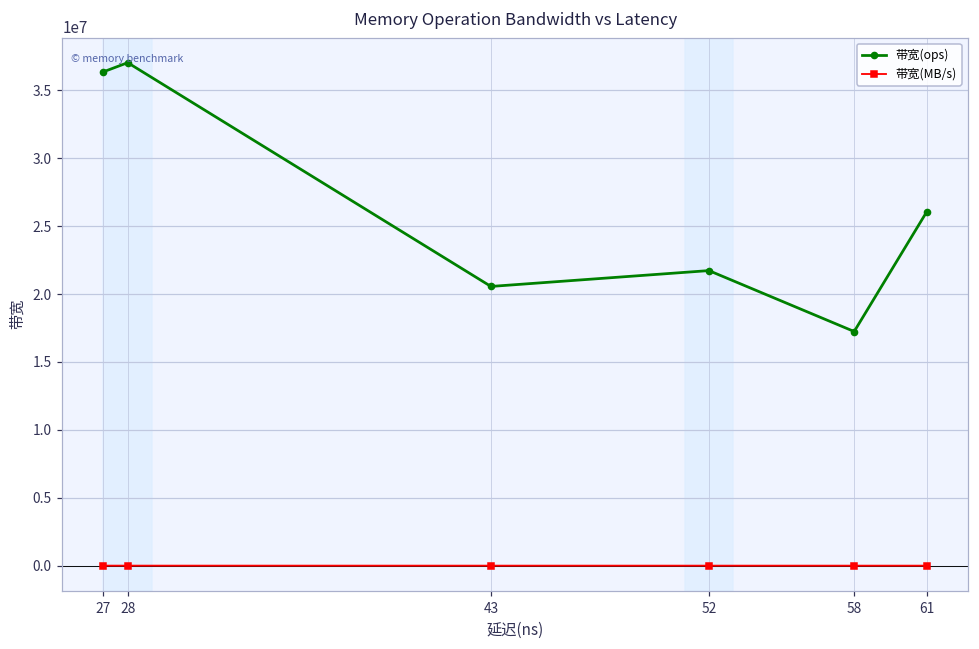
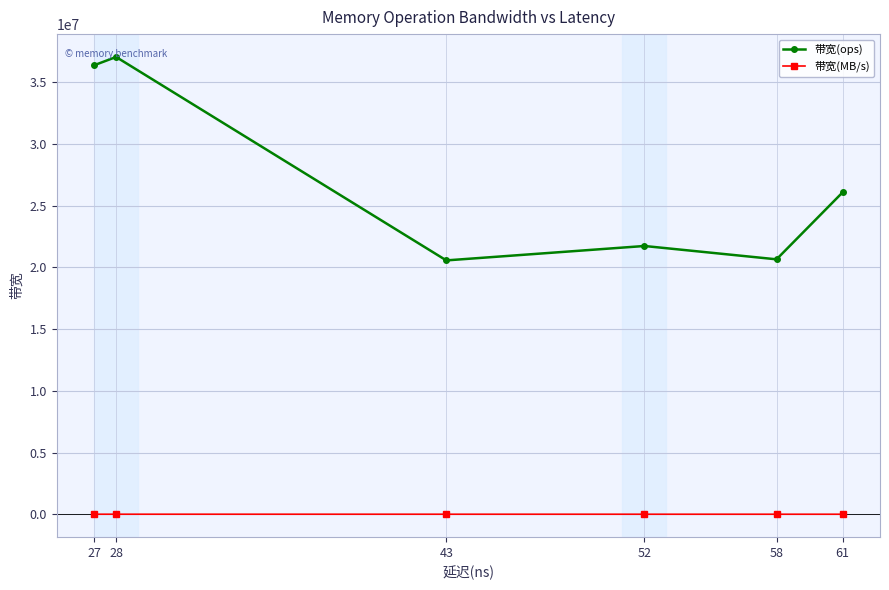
  {
    "带宽(ops)": {
      "27": 36400000,
      "28": 37000000,
      "43": 20600000,
      "52": 21700000,
-     "58": 17200000,
+     "58": 20600000,
      "61": 26100000
    },
    "带宽(MB/s)": {
      "27": 0,
      "28": 0,
      "43": 0,
      "52": 0,
      "58": 0,
      "61": 0
    }
  }
